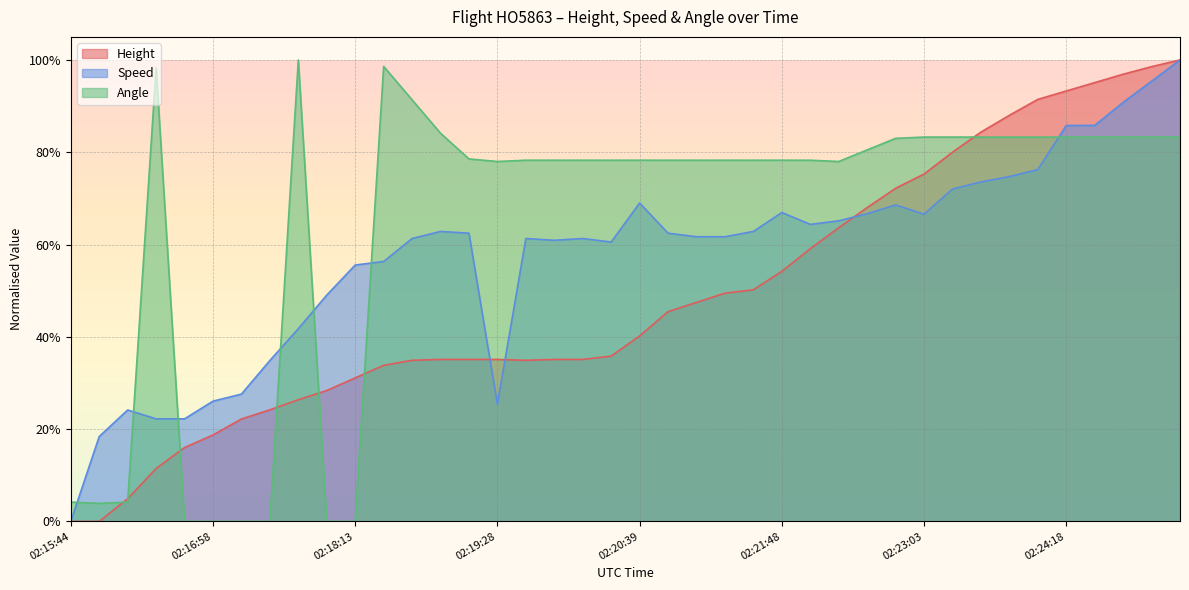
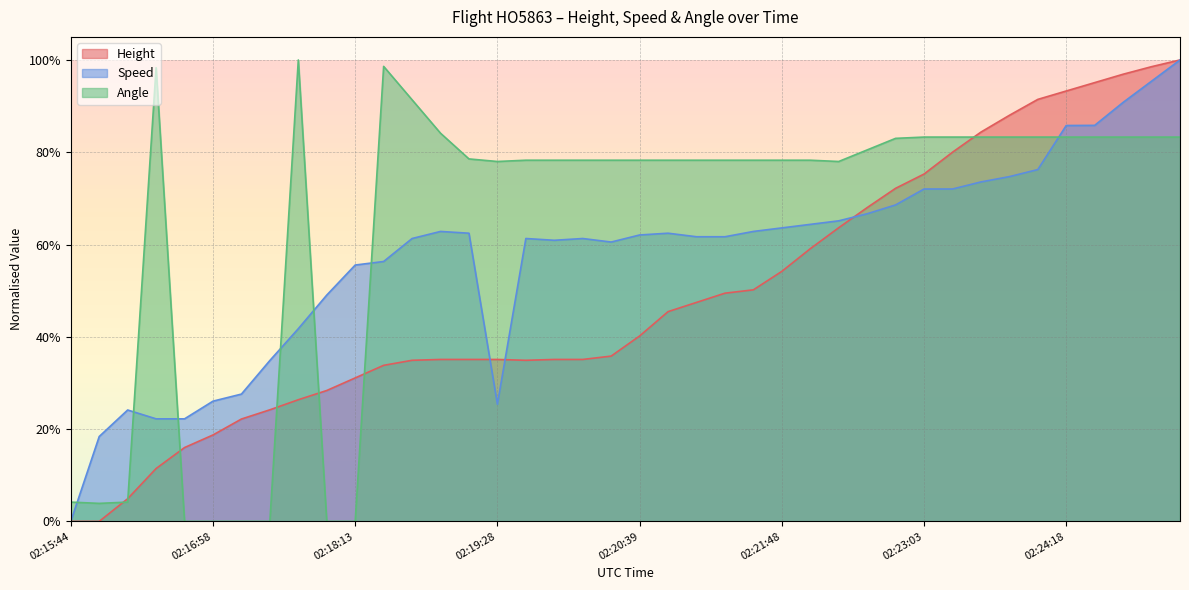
  {
    "Height": {
      "02:16:58": "19%",
      "02:18:13": "31%",
      "02:19:28": "35%",
      "02:20:39": "40%",
      "02:21:48": "54%",
      "02:23:03": "75%",
      "02:24:18": "93%"
    },
    "Speed": {
      "02:16:58": "26%",
      "02:18:13": "56%",
      "02:19:28": "25%",
-     "02:20:39": "69%",
-     "02:21:48": "67%",
-     "02:23:03": "67%",
+     "02:20:39": "62%",
+     "02:21:48": "64%",
+     "02:23:03": "72%",
      "02:24:18": "86%"
    },
    "Angle": {
      "02:15:44": "4%",
      "02:16:58": "0%",
      "02:18:13": "0%",
      "02:19:28": "78%",
      "02:20:39": "78%",
      "02:21:48": "78%",
      "02:23:03": "83%",
      "02:24:18": "83%"
    }
  }
